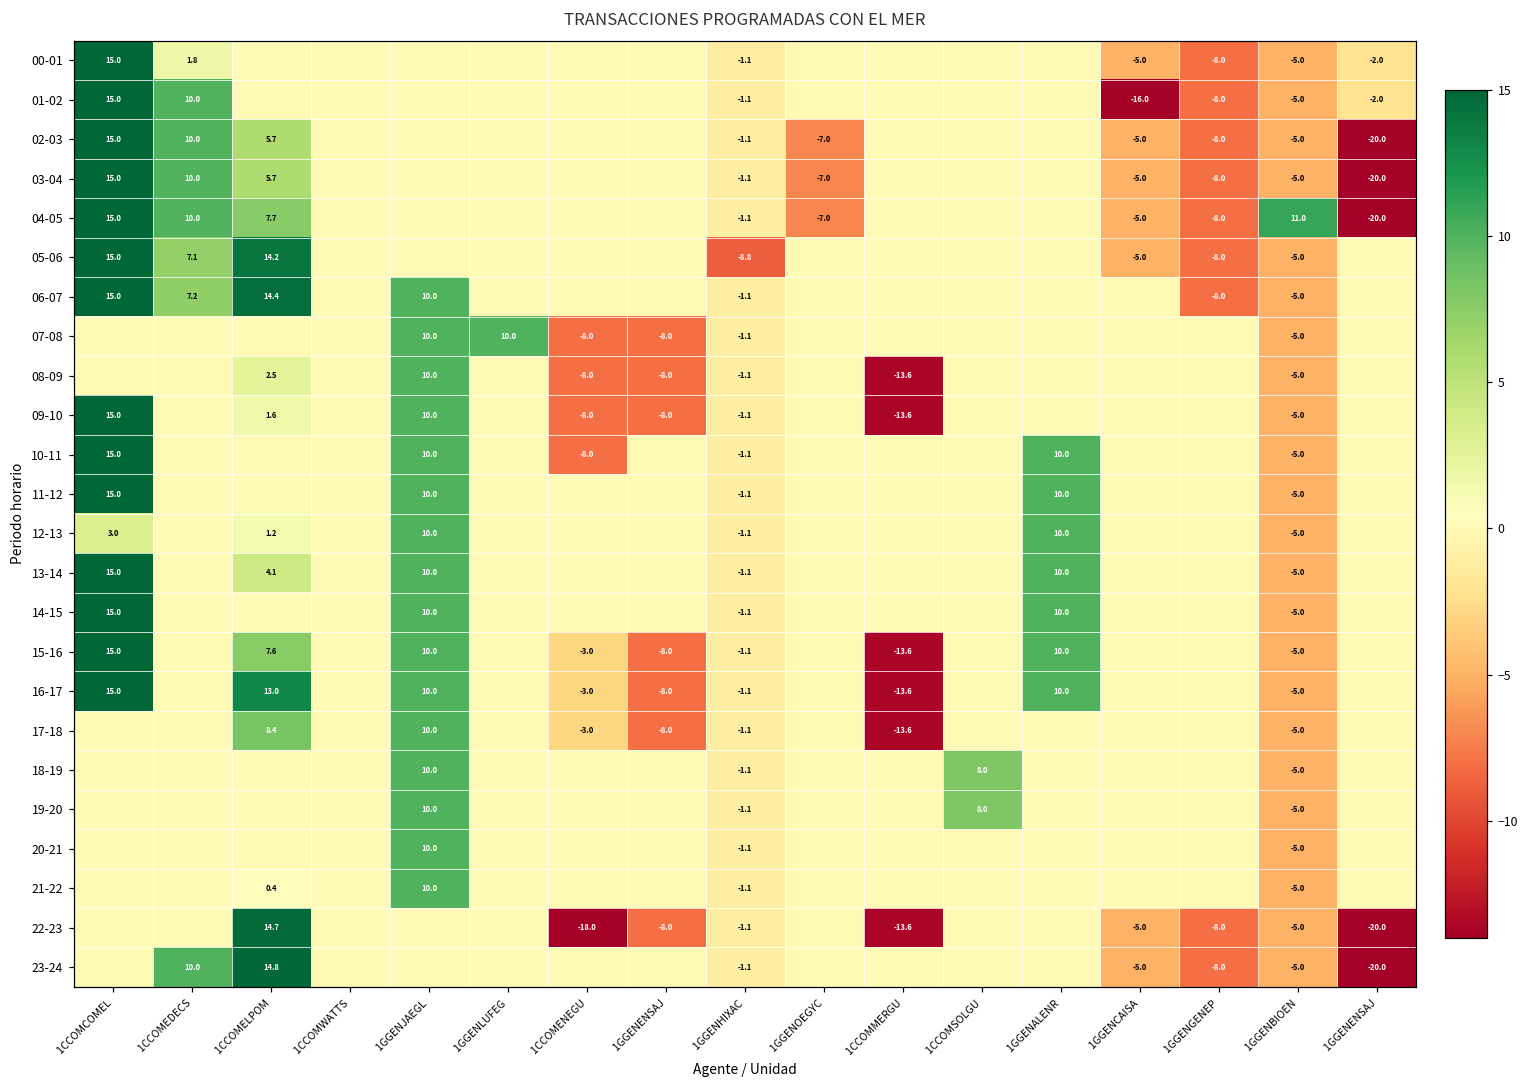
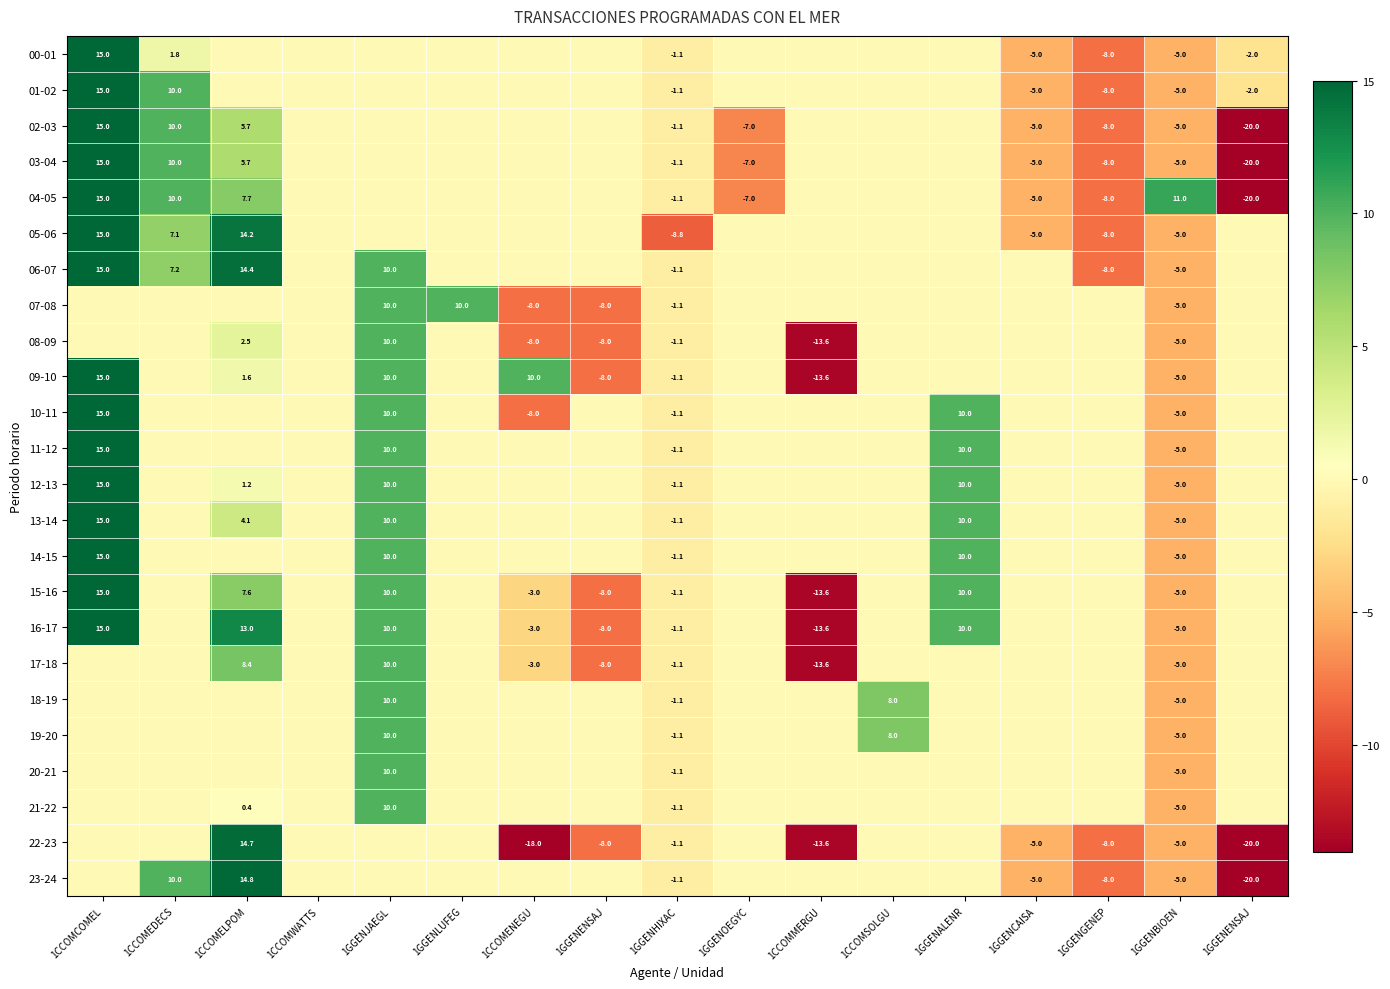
  {
    "00-01": {
      "1CCOMCOMEL": 15.0,
      "1CCOMEDECS": 1.8,
      "1GGENHIXAC": -1.1,
      "1GGENCAISA": -5.0,
      "1GGENGENEP": -8.0,
      "1GGENBIOEN": -5.0
    },
    "01-02": {
      "1CCOMCOMEL": 15.0,
      "1CCOMEDECS": 10.0,
      "1GGENHIXAC": -1.1,
-     "1GGENCAISA": -16.0,
+     "1GGENCAISA": -5.0,
      "1GGENGENEP": -8.0,
      "1GGENBIOEN": -5.0
    },
    "02-03": {
      "1CCOMCOMEL": 15.0,
      "1CCOMEDECS": 10.0,
      "1CCOMELPOM": 5.7,
      "1GGENHIXAC": -1.1,
      "1GGENOEGYC": -7.0,
      "1GGENCAISA": -5.0,
      "1GGENGENEP": -8.0,
      "1GGENBIOEN": -5.0
    },
    "03-04": {
      "1CCOMCOMEL": 15.0,
      "1CCOMEDECS": 10.0,
      "1CCOMELPOM": 5.7,
      "1GGENHIXAC": -1.1,
      "1GGENOEGYC": -7.0,
      "1GGENCAISA": -5.0,
      "1GGENGENEP": -8.0,
      "1GGENBIOEN": -5.0
    },
    "04-05": {
      "1CCOMCOMEL": 15.0,
      "1CCOMEDECS": 10.0,
      "1CCOMELPOM": 7.7,
      "1GGENHIXAC": -1.1,
      "1GGENOEGYC": -7.0,
      "1GGENCAISA": -5.0,
      "1GGENGENEP": -8.0,
      "1GGENBIOEN": 11.0
    },
    "05-06": {
      "1CCOMCOMEL": 15.0,
      "1CCOMEDECS": 7.1,
      "1CCOMELPOM": 14.2,
      "1GGENHIXAC": -8.8,
      "1GGENCAISA": -5.0,
      "1GGENGENEP": -8.0,
      "1GGENBIOEN": -5.0
    },
    "06-07": {
      "1CCOMCOMEL": 15.0,
      "1CCOMEDECS": 7.2,
      "1CCOMELPOM": 14.4,
      "1GGENJAEGL": 10.0,
      "1GGENHIXAC": -1.1,
      "1GGENGENEP": -8.0,
      "1GGENBIOEN": -5.0
    },
    "07-08": {
      "1GGENJAEGL": 10.0,
      "1GGENLUFEG": 10.0,
      "1CCOMENEGU": -8.0,
      "1GGENHIXAC": -1.1,
      "1GGENBIOEN": -5.0
    },
    "08-09": {
      "1CCOMELPOM": 2.5,
      "1GGENJAEGL": 10.0,
      "1CCOMENEGU": -8.0,
      "1GGENHIXAC": -1.1,
      "1CCOMMERGU": -13.6,
      "1GGENBIOEN": -5.0
    },
    "09-10": {
      "1CCOMCOMEL": 15.0,
      "1CCOMELPOM": 1.6,
      "1GGENJAEGL": 10.0,
-     "1CCOMENEGU": -8.0,
+     "1CCOMENEGU": 10.0,
      "1GGENHIXAC": -1.1,
      "1CCOMMERGU": -13.6,
      "1GGENBIOEN": -5.0
    },
    "10-11": {
      "1CCOMCOMEL": 15.0,
      "1GGENJAEGL": 10.0,
      "1CCOMENEGU": -8.0,
      "1GGENHIXAC": -1.1,
      "1GGENALENR": 10.0,
      "1GGENBIOEN": -5.0
    },
    "11-12": {
      "1CCOMCOMEL": 15.0,
      "1GGENJAEGL": 10.0,
      "1GGENHIXAC": -1.1,
      "1GGENALENR": 10.0,
      "1GGENBIOEN": -5.0
    },
    "12-13": {
-     "1CCOMCOMEL": 3.0,
+     "1CCOMCOMEL": 15.0,
      "1CCOMELPOM": 1.2,
      "1GGENJAEGL": 10.0,
      "1GGENHIXAC": -1.1,
      "1GGENALENR": 10.0,
      "1GGENBIOEN": -5.0
    },
    "13-14": {
      "1CCOMCOMEL": 15.0,
      "1CCOMELPOM": 4.1,
      "1GGENJAEGL": 10.0,
      "1GGENHIXAC": -1.1,
      "1GGENALENR": 10.0,
      "1GGENBIOEN": -5.0
    },
    "14-15": {
      "1CCOMCOMEL": 15.0,
      "1GGENJAEGL": 10.0,
      "1GGENHIXAC": -1.1,
      "1GGENALENR": 10.0,
      "1GGENBIOEN": -5.0
    },
    "15-16": {
      "1CCOMCOMEL": 15.0,
      "1CCOMELPOM": 7.6,
      "1GGENJAEGL": 10.0,
      "1CCOMENEGU": -3.0,
      "1GGENHIXAC": -1.1,
      "1CCOMMERGU": -13.6,
      "1GGENALENR": 10.0,
      "1GGENBIOEN": -5.0
    },
    "16-17": {
      "1CCOMCOMEL": 15.0,
      "1CCOMELPOM": 13.0,
      "1GGENJAEGL": 10.0,
      "1CCOMENEGU": -3.0,
      "1GGENHIXAC": -1.1,
      "1CCOMMERGU": -13.6,
      "1GGENALENR": 10.0,
      "1GGENBIOEN": -5.0
    },
    "17-18": {
      "1CCOMELPOM": 8.4,
      "1GGENJAEGL": 10.0,
      "1CCOMENEGU": -3.0,
      "1GGENHIXAC": -1.1,
      "1CCOMMERGU": -13.6,
      "1GGENBIOEN": -5.0
    },
    "18-19": {
      "1GGENJAEGL": 10.0,
      "1GGENHIXAC": -1.1,
      "1CCOMSOLGU": 8.0,
      "1GGENBIOEN": -5.0
    },
    "19-20": {
      "1GGENJAEGL": 10.0,
      "1GGENHIXAC": -1.1,
      "1CCOMSOLGU": 8.0,
      "1GGENBIOEN": -5.0
    },
    "20-21": {
      "1GGENJAEGL": 10.0,
      "1GGENHIXAC": -1.1,
      "1GGENBIOEN": -5.0
    },
    "21-22": {
      "1CCOMELPOM": 0.4,
      "1GGENJAEGL": 10.0,
      "1GGENHIXAC": -1.1,
      "1GGENBIOEN": -5.0
    },
    "22-23": {
      "1CCOMELPOM": 14.7,
      "1CCOMENEGU": -18.0,
      "1GGENHIXAC": -1.1,
      "1CCOMMERGU": -13.6,
      "1GGENCAISA": -5.0,
      "1GGENGENEP": -8.0,
      "1GGENBIOEN": -5.0
    },
    "23-24": {
      "1CCOMEDECS": 10.0,
      "1CCOMELPOM": 14.8,
      "1GGENHIXAC": -1.1,
      "1GGENCAISA": -5.0,
      "1GGENGENEP": -8.0,
      "1GGENBIOEN": -5.0
    }
  }
